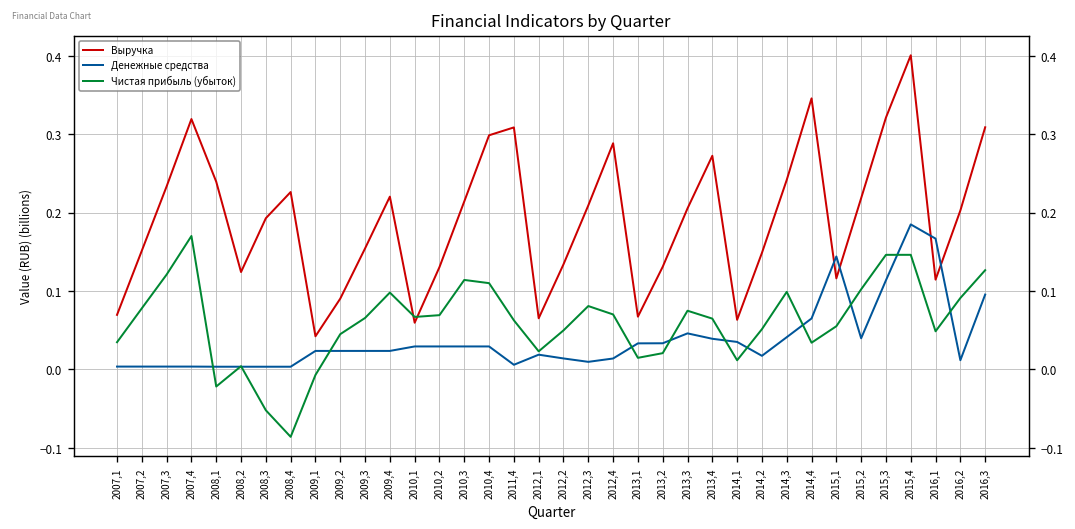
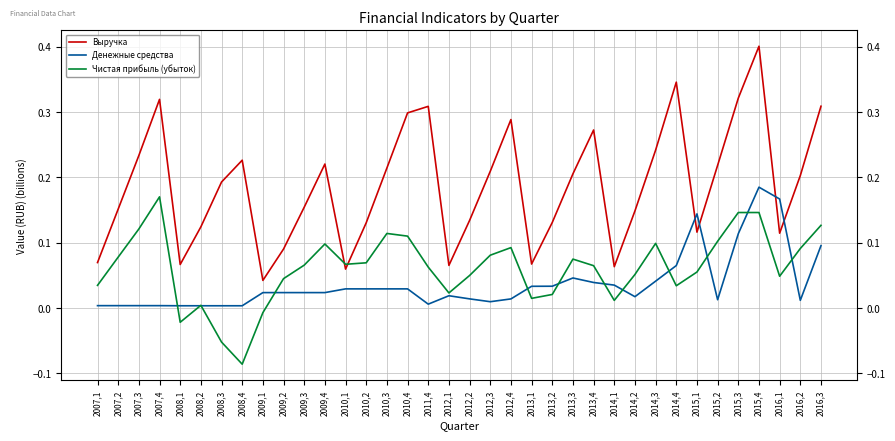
  {
    "Выручка": {
      "2007,1": 0.07,
      "2007,2": 0.15,
      "2007,3": 0.23,
      "2007,4": 0.32,
-     "2008,1": 0.24,
+     "2008,1": 0.07,
      "2008,2": 0.12,
      "2008,3": 0.19,
      "2008,4": 0.23,
      "2009,1": 0.04,
      "2009,2": 0.09,
      "2009,3": 0.15,
      "2009,4": 0.22,
      "2010,1": 0.06,
      "2010,2": 0.13,
      "2010,3": 0.21,
      "2010,4": 0.30,
      "2011,4": 0.31,
      "2012,1": 0.07,
      "2012,2": 0.13,
      "2012,3": 0.21,
      "2012,4": 0.29,
      "2013,1": 0.07,
      "2013,2": 0.13,
      "2013,3": 0.21,
      "2013,4": 0.27,
      "2014,1": 0.06,
      "2014,2": 0.15,
      "2014,3": 0.24,
      "2014,4": 0.35,
      "2015,1": 0.12,
      "2015,2": 0.22,
      "2015,3": 0.32,
      "2015,4": 0.40,
      "2016,1": 0.11,
      "2016,2": 0.20,
      "2016,3": 0.31
    },
    "Денежные средства": {
      "2007,1": 0.00,
      "2007,2": 0.00,
      "2007,3": 0.00,
      "2007,4": 0.00,
      "2008,1": 0.00,
      "2008,3": 0.00,
      "2008,4": 0.00,
      "2009,1": 0.02,
      "2009,2": 0.02,
      "2009,3": 0.02,
      "2009,4": 0.02,
      "2010,1": 0.03,
      "2010,2": 0.03,
      "2010,3": 0.03,
      "2010,4": 0.03,
      "2011,4": 0.01,
      "2012,1": 0.02,
      "2012,2": 0.01,
      "2012,3": 0.01,
      "2012,4": 0.01,
      "2013,1": 0.03,
      "2013,2": 0.03,
      "2013,3": 0.05,
      "2013,4": 0.04,
      "2014,1": 0.04,
      "2014,2": 0.02,
      "2014,3": 0.04,
      "2014,4": 0.06,
      "2015,1": 0.14,
-     "2015,2": 0.04,
+     "2015,2": 0.01,
      "2015,3": 0.11,
      "2015,4": 0.19,
      "2016,1": 0.17,
      "2016,2": 0.01,
      "2016,3": 0.10
    },
    "Чистая прибыль (убыток)": {
      "2007,1": 0.03,
      "2007,2": 0.08,
      "2007,3": 0.12,
      "2007,4": 0.17,
      "2008,1": -0.02,
      "2008,3": -0.05,
      "2008,4": -0.09,
      "2009,1": -0.01,
      "2009,2": 0.04,
      "2009,3": 0.07,
      "2009,4": 0.10,
      "2010,1": 0.07,
      "2010,2": 0.07,
      "2010,3": 0.11,
      "2010,4": 0.11,
      "2011,4": 0.06,
      "2012,1": 0.02,
      "2012,2": 0.05,
      "2012,3": 0.08,
-     "2012,4": 0.07,
+     "2012,4": 0.09,
      "2013,1": 0.01,
      "2013,2": 0.02,
      "2013,3": 0.07,
      "2013,4": 0.06,
      "2014,1": 0.01,
      "2014,2": 0.05,
      "2014,3": 0.10,
      "2014,4": 0.03,
      "2015,1": 0.06,
      "2015,2": 0.10,
      "2015,3": 0.15,
      "2015,4": 0.15,
      "2016,1": 0.05,
      "2016,2": 0.09,
      "2016,3": 0.13
    }
  }
